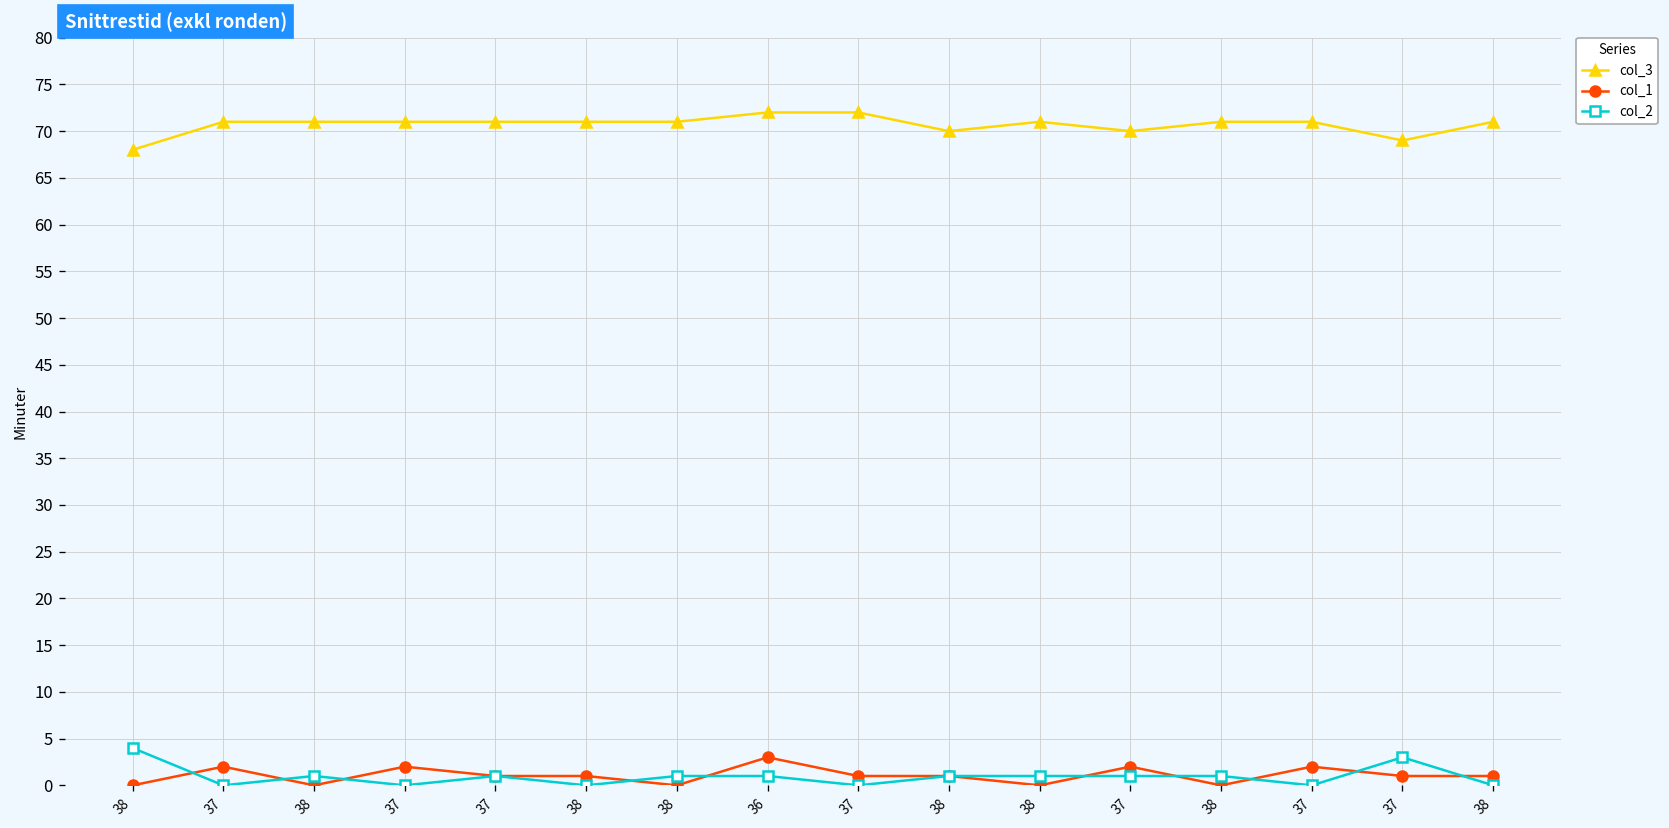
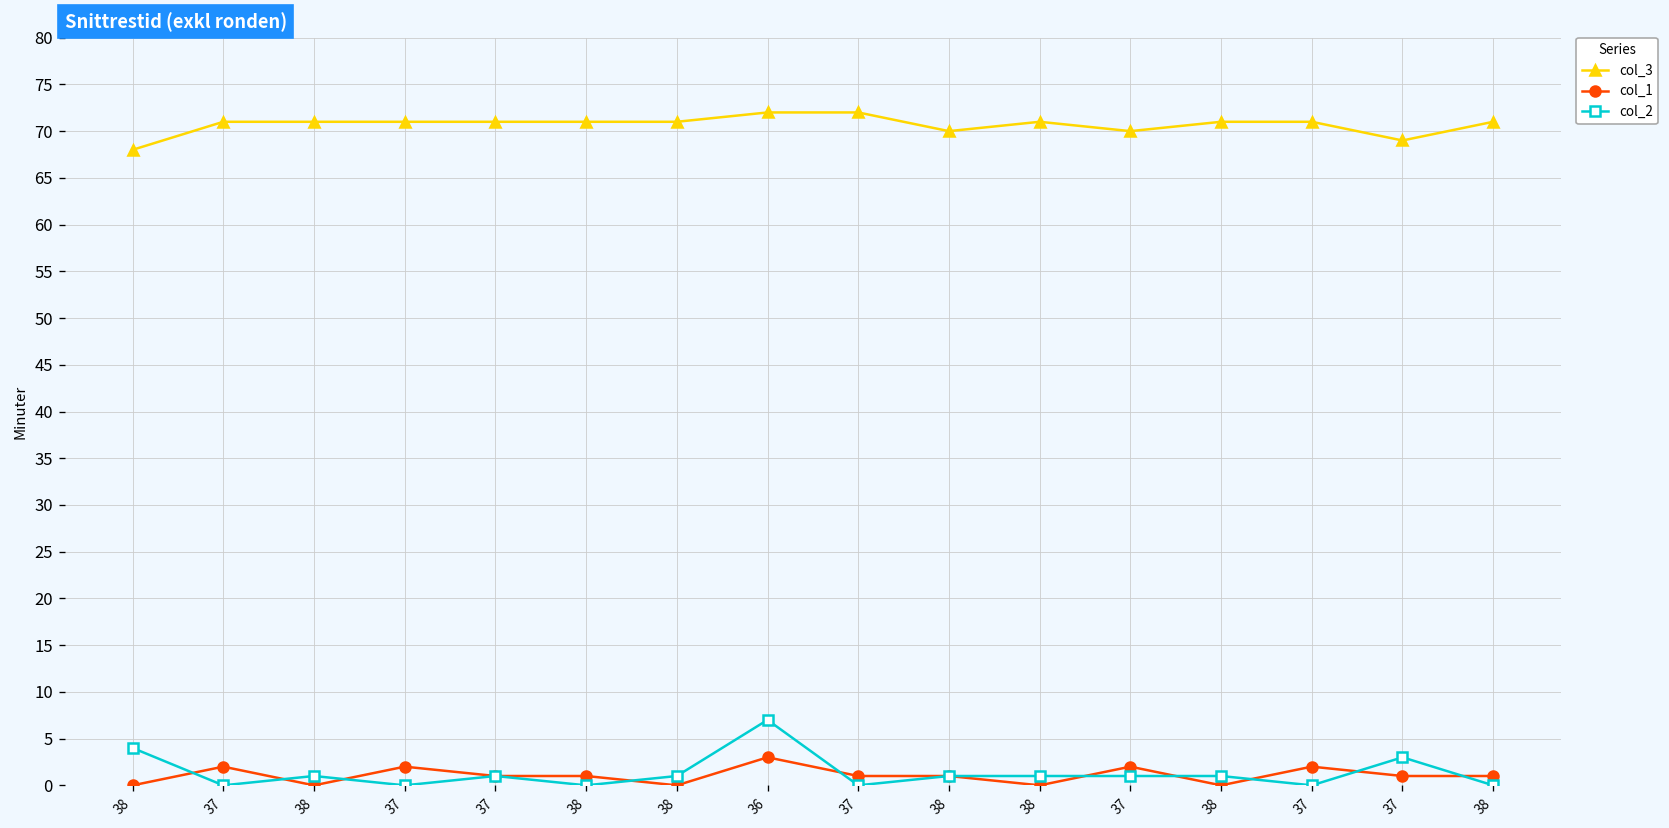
  {
    "col_3": {
      "36": 72
    },
    "col_1": {
      "36": 3
    },
    "col_2": {
-     "36": 1
+     "36": 7
    }
  }
